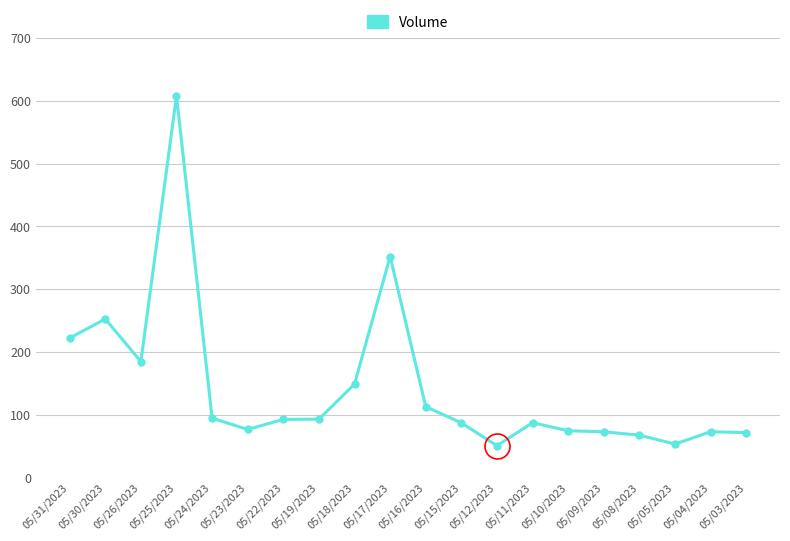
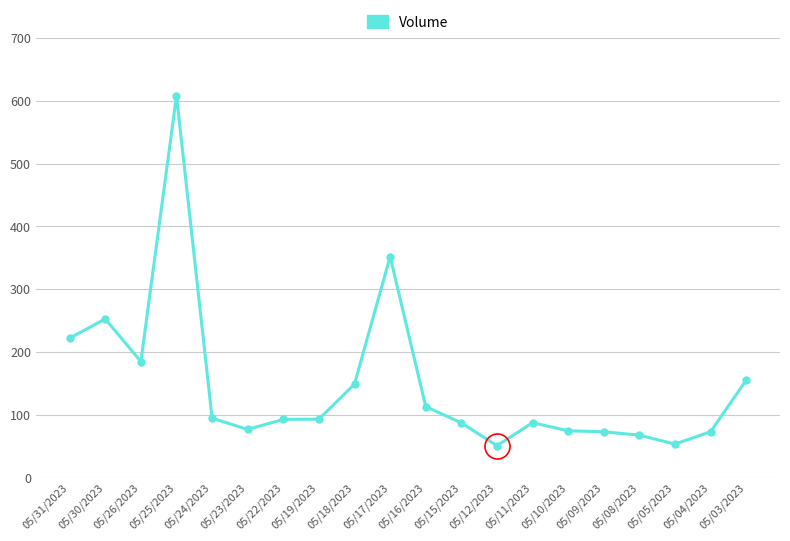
  {
    "Volume": {
      "05/31/2023": 220,
      "05/30/2023": 250,
      "05/26/2023": 180,
      "05/25/2023": 610,
      "05/24/2023": 90,
      "05/23/2023": 80,
      "05/22/2023": 90,
      "05/19/2023": 90,
      "05/18/2023": 150,
      "05/17/2023": 350,
      "05/16/2023": 110,
      "05/15/2023": 90,
      "05/11/2023": 90,
      "05/10/2023": 70,
      "05/09/2023": 70,
      "05/08/2023": 70,
      "05/05/2023": 50,
      "05/04/2023": 70,
-     "05/03/2023": 70
+     "05/03/2023": 150
    }
  }
